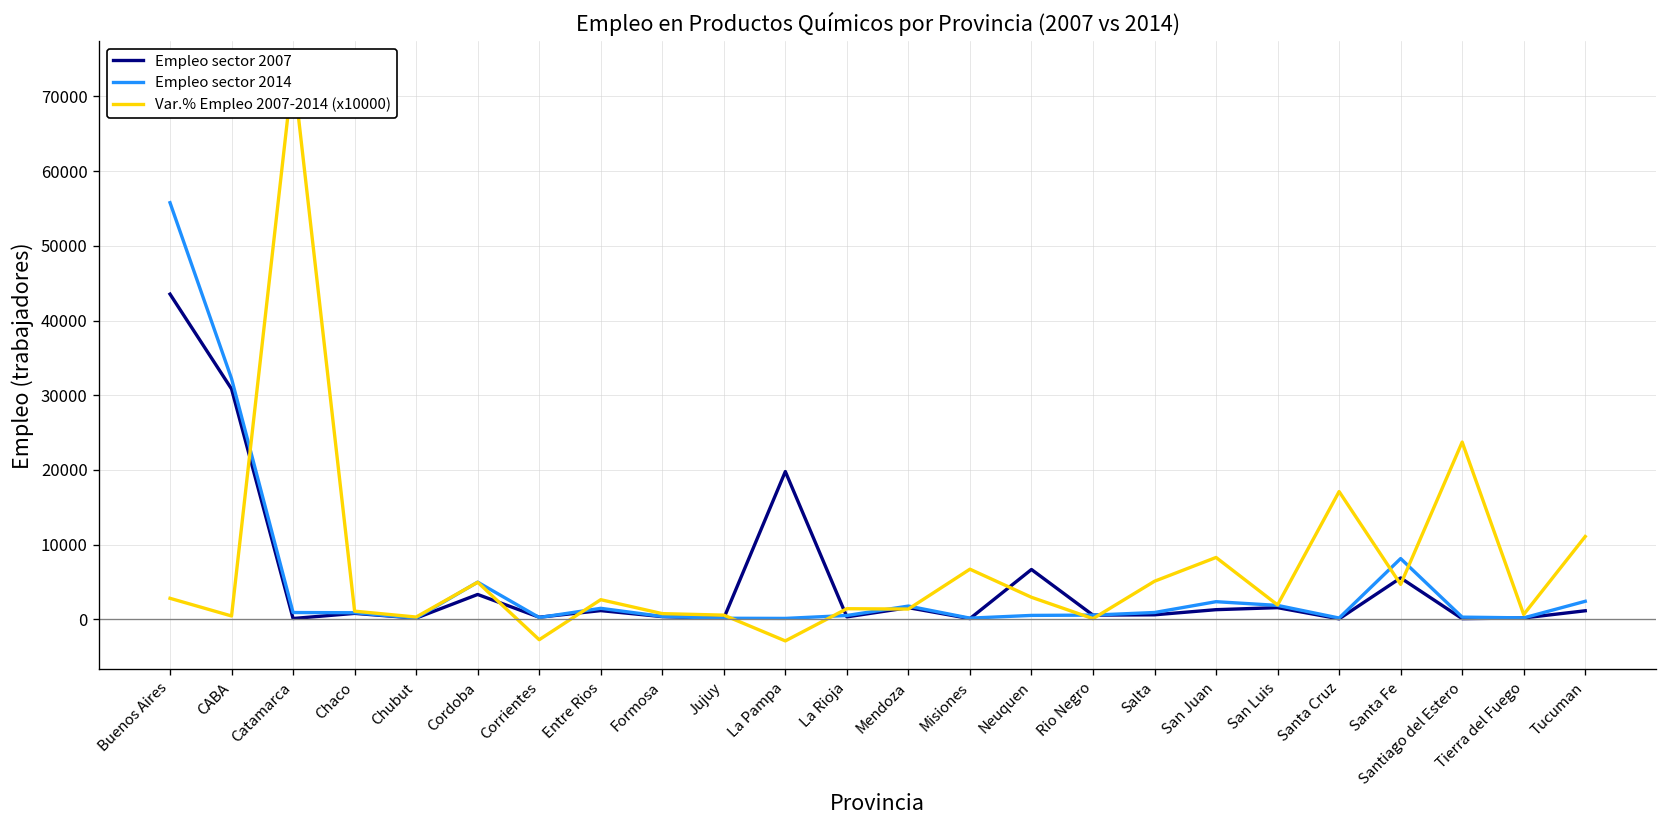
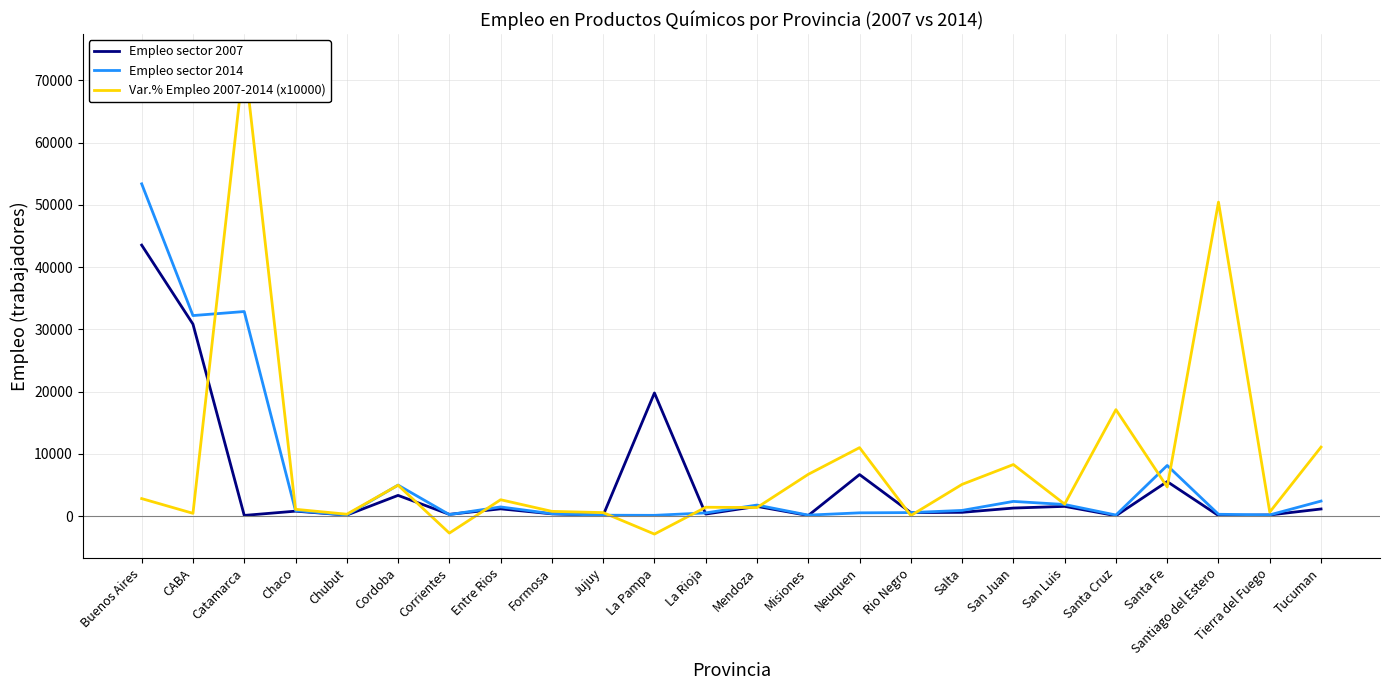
  {
    "Empleo sector 2007": {
      "Buenos Aires": 44000,
      "CABA": 31000,
      "Catamarca": 0,
      "Cordoba": 3000,
      "La Pampa": 20000,
      "Neuquen": 7000,
      "San Juan": 1000,
      "Santa Fe": 6000,
      "Tucuman": 1000
    },
    "Empleo sector 2014": {
-     "Buenos Aires": 56000,
+     "Buenos Aires": 53000,
      "CABA": 32000,
-     "Catamarca": 1000,
+     "Catamarca": 33000,
      "La Pampa": 0,
      "Neuquen": 1000,
      "San Juan": 2000,
      "Santa Fe": 8000,
      "Tucuman": 2000
    },
    "Var.% Empleo 2007-2014 (x10000)": {
      "Buenos Aires": 3000,
      "CABA": 0,
      "Corrientes": -3000,
      "Entre Rios": 3000,
      "Jujuy": 1000,
      "La Pampa": -3000,
      "La Rioja": 1000,
      "Misiones": 7000,
-     "Neuquen": 3000,
+     "Neuquen": 11000,
      "Rio Negro": 0,
      "Salta": 5000,
      "San Juan": 8000,
      "Santa Cruz": 17000,
      "Santa Fe": 5000,
-     "Santiago del Estero": 24000,
+     "Santiago del Estero": 50000,
      "Tierra del Fuego": 1000,
      "Tucuman": 11000
    }
  }
